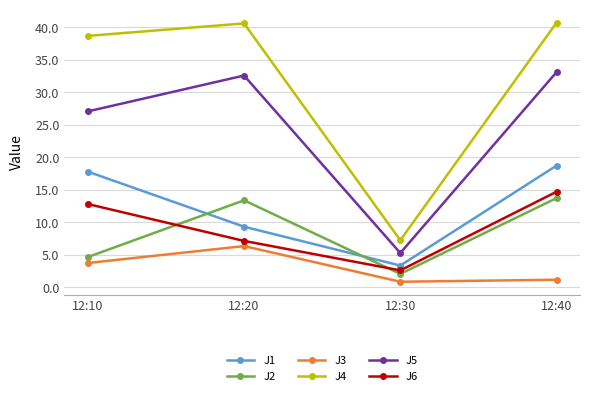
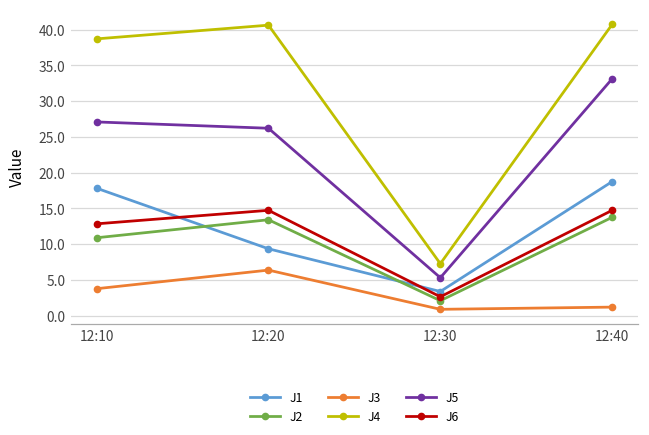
  {
    "J1": {
      "12:10": 18,
      "12:20": 9,
      "12:30": 3,
      "12:40": 19
    },
    "J2": {
-     "12:10": 5,
+     "12:10": 11,
      "12:20": 13,
      "12:30": 2,
      "12:40": 14
    },
    "J3": {
      "12:10": 4,
      "12:20": 6,
      "12:30": 1,
      "12:40": 1
    },
    "J4": {
      "12:10": 39,
      "12:20": 41,
      "12:30": 7,
      "12:40": 41
    },
    "J5": {
      "12:10": 27,
-     "12:20": 33,
+     "12:20": 26,
      "12:30": 5,
      "12:40": 33
    },
    "J6": {
      "12:10": 13,
-     "12:20": 7,
+     "12:20": 15,
      "12:30": 3,
      "12:40": 15
    }
  }
